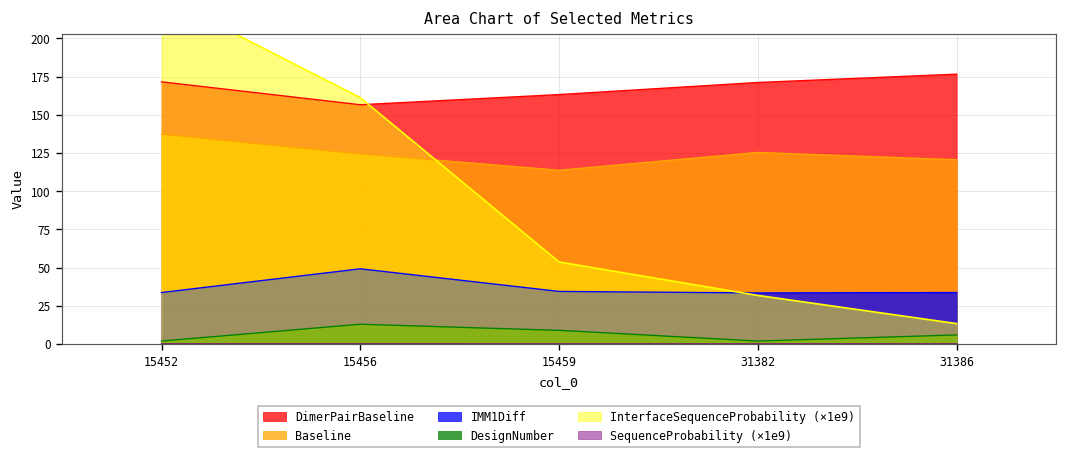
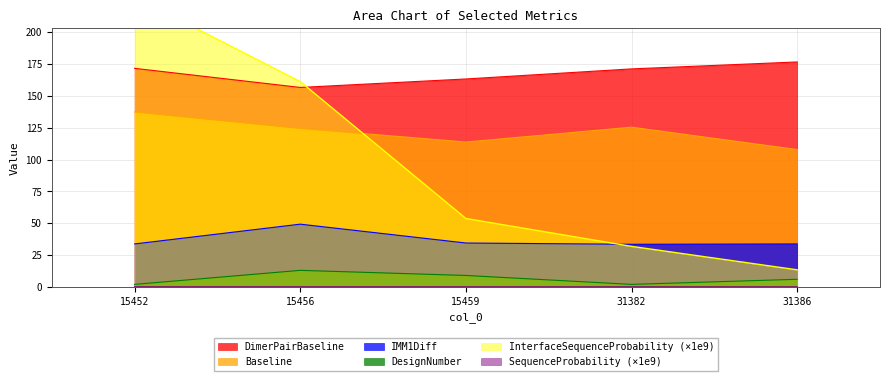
  {
    "DimerPairBaseline": {
      "15452": 172,
      "15456": 157,
      "15459": 163,
      "31382": 171,
      "31386": 177
    },
    "Baseline": {
      "15452": 137,
      "15456": 124,
      "15459": 114,
      "31382": 125,
-     "31386": 121
+     "31386": 108
    },
    "IMM1Diff": {
      "15452": 34,
      "15456": 49,
      "15459": 34,
      "31386": 34
    },
    "DesignNumber": {
      "15456": 13,
      "15459": 9,
      "31382": 2,
      "31386": 6
    },
    "InterfaceSequenceProbability (×1e9)": {
      "15456": 161,
      "15459": 54,
      "31386": 13
    },
    "SequenceProbability (×1e9)": {
      "15456": 0,
      "15459": 0,
      "31382": 0,
      "31386": 0
    }
  }
